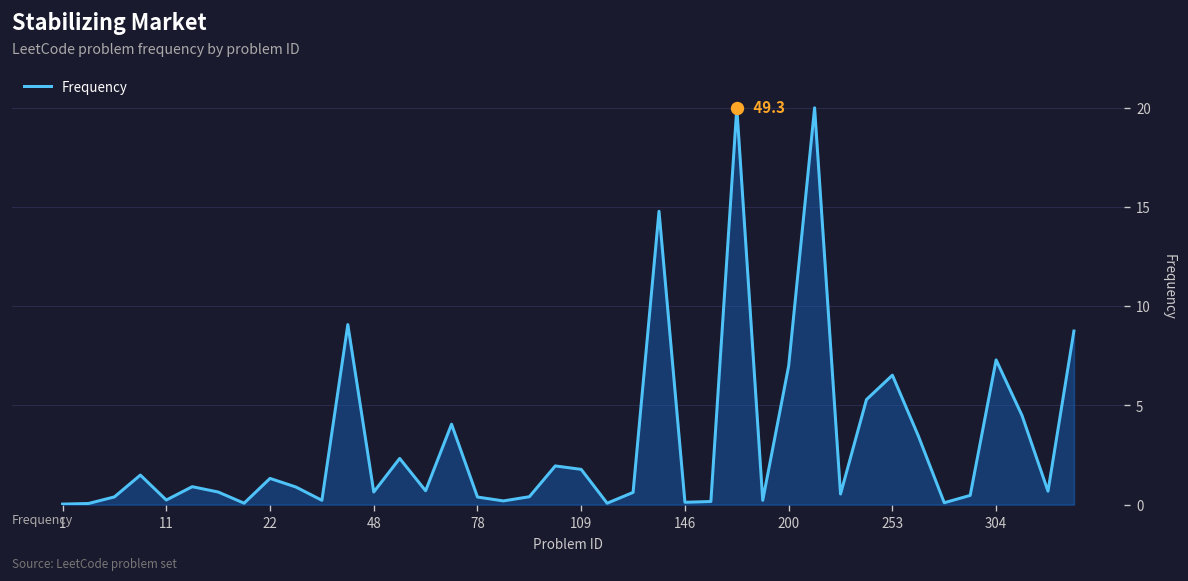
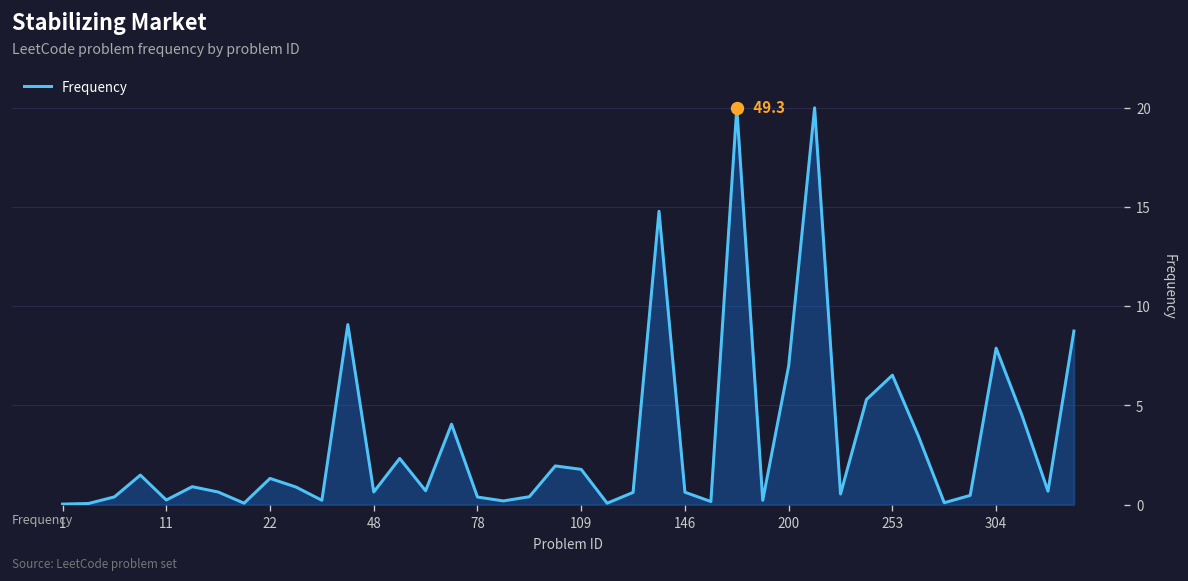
  {
    "Frequency": {
      "48": 0.6,
      "78": 0.4,
      "109": 1.8,
-     "146": 0.1,
+     "146": 0.6,
      "200": 7.0,
      "253": 6.5,
-     "304": 7.3
+     "304": 7.9
    }
  }
